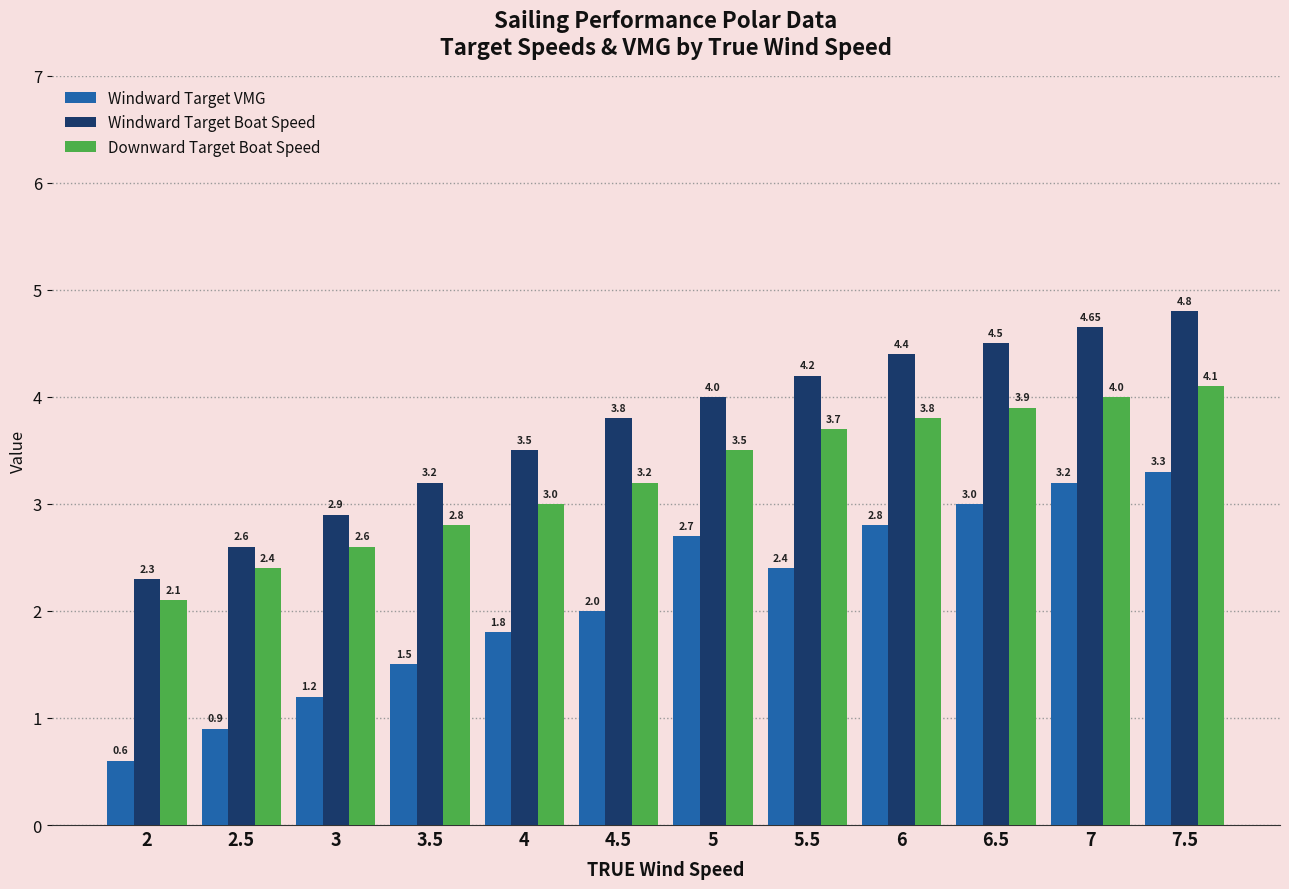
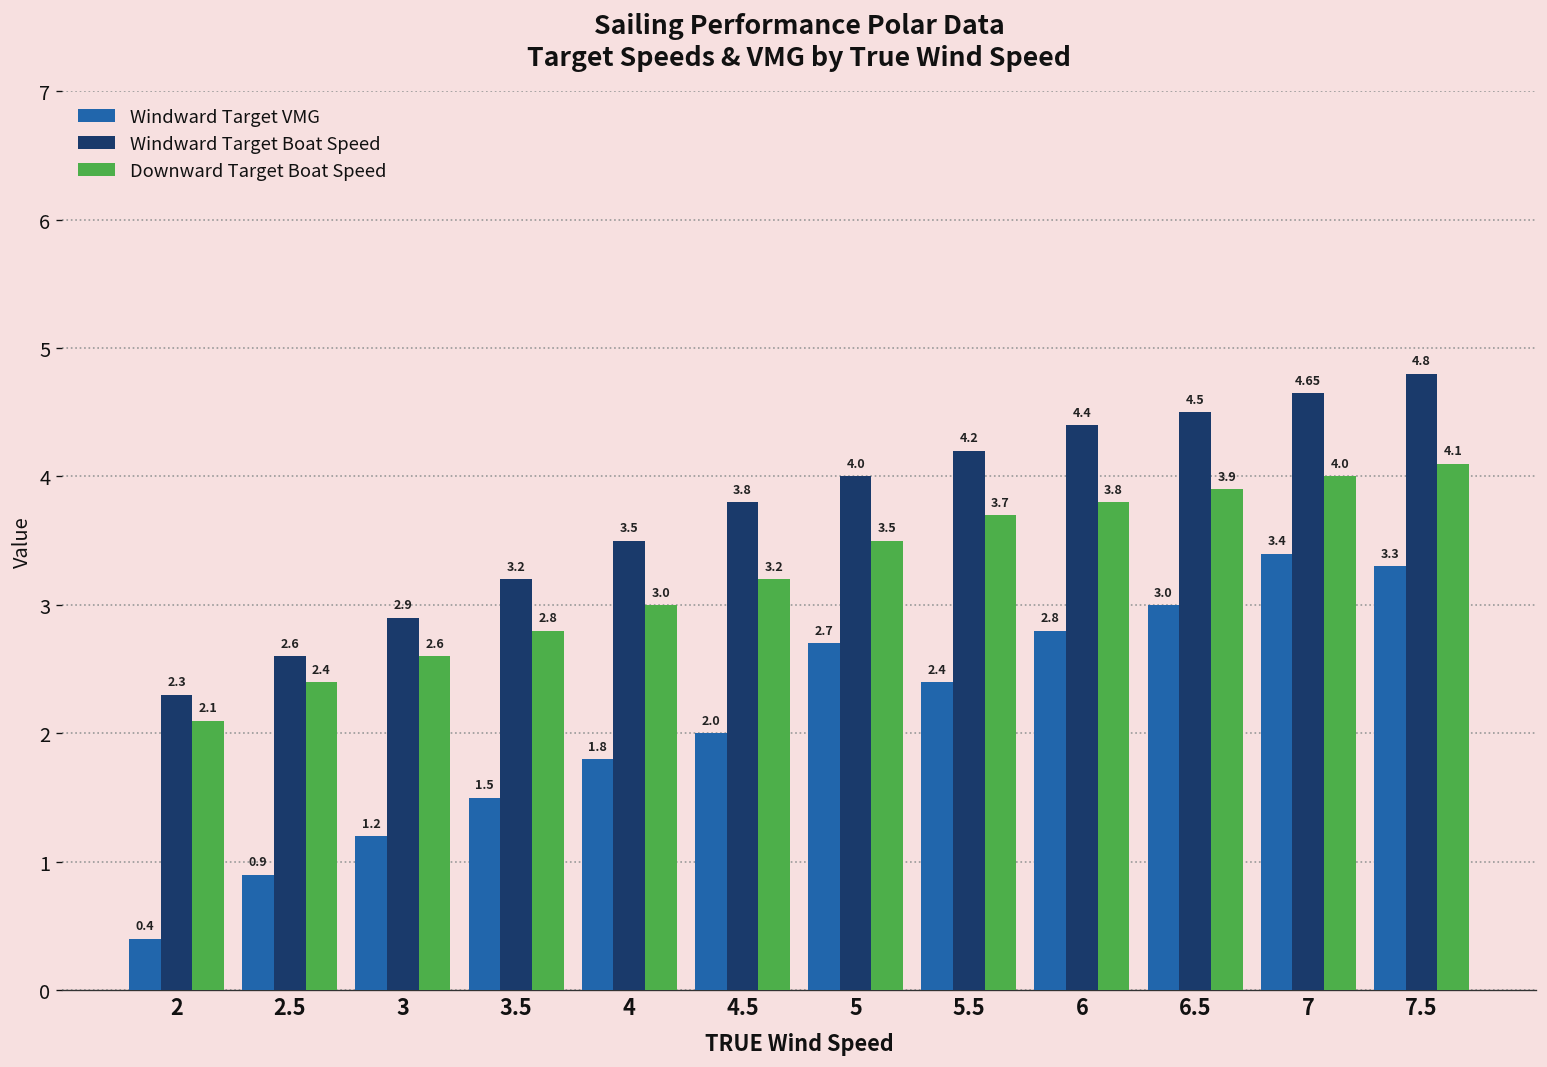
  {
    "Windward Target VMG": {
-     "2": 0.6,
+     "2": 0.4,
      "2.5": 0.9,
      "3": 1.2,
      "3.5": 1.5,
      "4": 1.8,
      "4.5": 2.0,
      "5": 2.7,
      "5.5": 2.4,
      "6": 2.8,
      "6.5": 3.0,
-     "7": 3.2,
+     "7": 3.4,
      "7.5": 3.3
    },
    "Windward Target Boat Speed": {
      "2": 2.3,
      "2.5": 2.6,
      "3": 2.9,
      "3.5": 3.2,
      "4": 3.5,
      "4.5": 3.8,
      "5": 4.0,
      "5.5": 4.2,
      "6": 4.4,
      "6.5": 4.5,
      "7": 4.65,
      "7.5": 4.8
    },
    "Downward Target Boat Speed": {
      "2": 2.1,
      "2.5": 2.4,
      "3": 2.6,
      "3.5": 2.8,
      "4": 3.0,
      "4.5": 3.2,
      "5": 3.5,
      "5.5": 3.7,
      "6": 3.8,
      "6.5": 3.9,
      "7": 4.0,
      "7.5": 4.1
    }
  }
